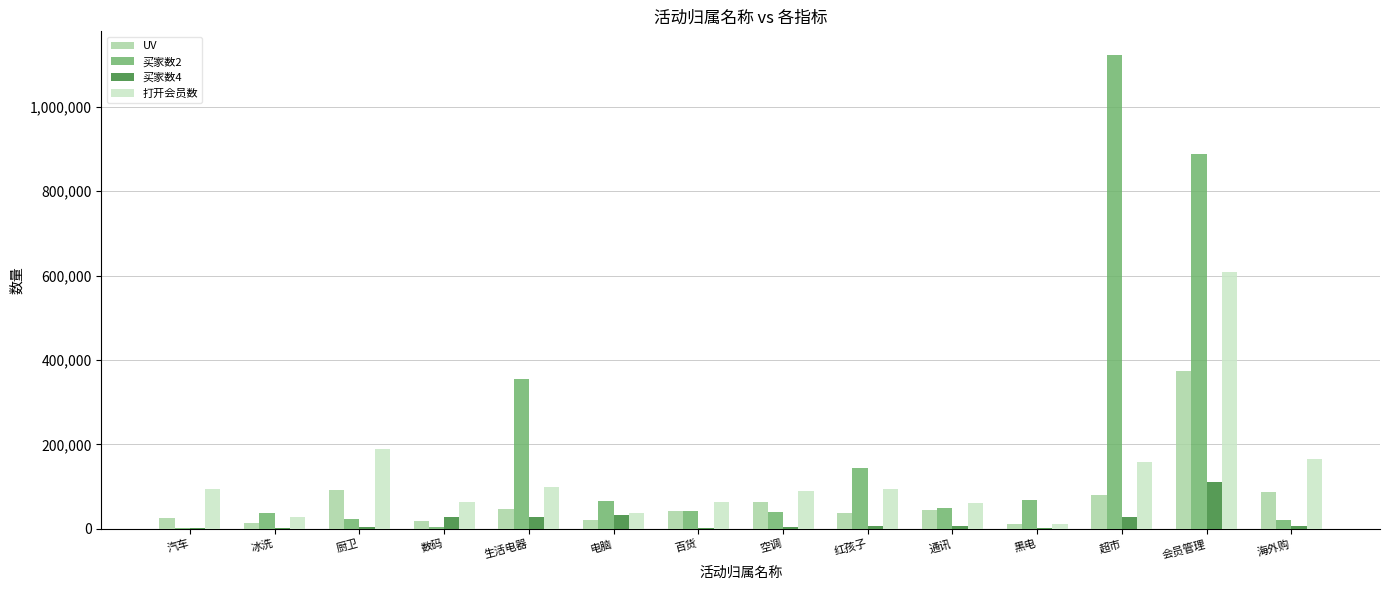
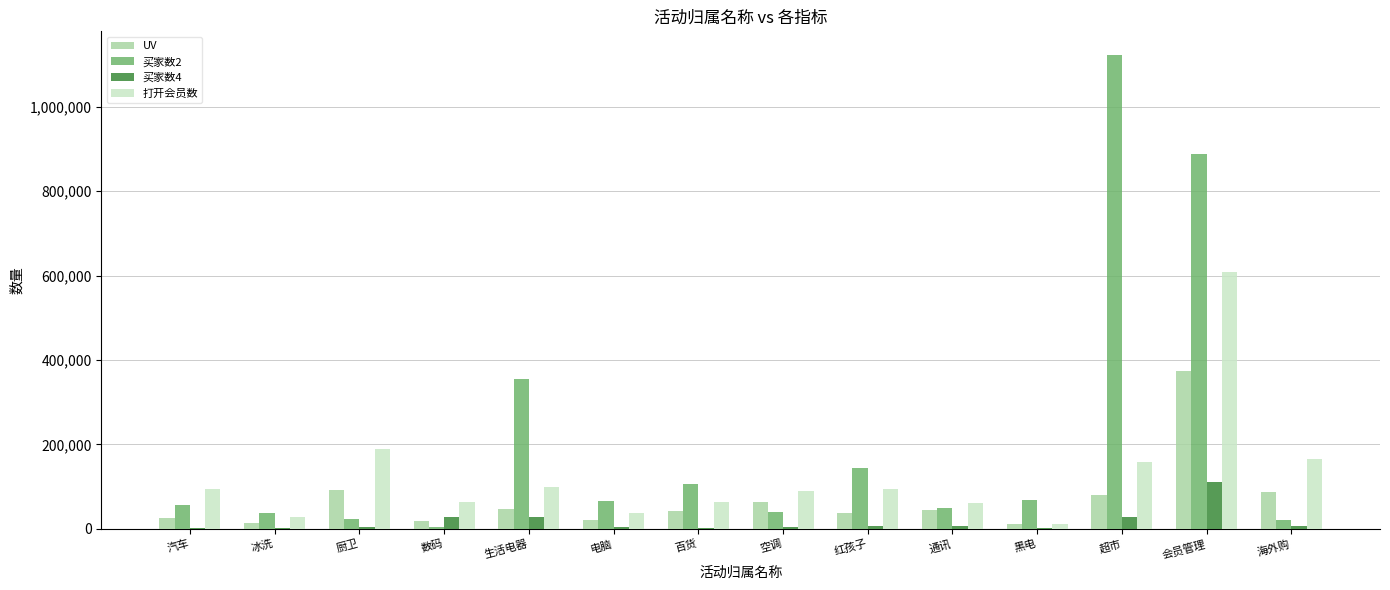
  {
    "买家数2": {
-     "汽车": "0",
+     "汽车": "60,000",
      "冰洗": "40,000",
      "厨卫": "20,000",
      "生活电器": "360,000",
      "电脑": "70,000",
-     "百货": "40,000",
+     "百货": "110,000",
      "空调": "40,000",
      "红孩子": "150,000",
      "通讯": "50,000",
      "黑电": "70,000",
      "超市": "1,120,000",
      "会员管理": "890,000",
      "海外购": "20,000"
    },
    "买家数4": {
      "数码": "30,000",
      "生活电器": "30,000",
-     "电脑": "30,000",
+     "电脑": "0",
      "红孩子": "10,000",
      "通讯": "10,000",
      "超市": "30,000",
      "会员管理": "110,000"
    }
  }
